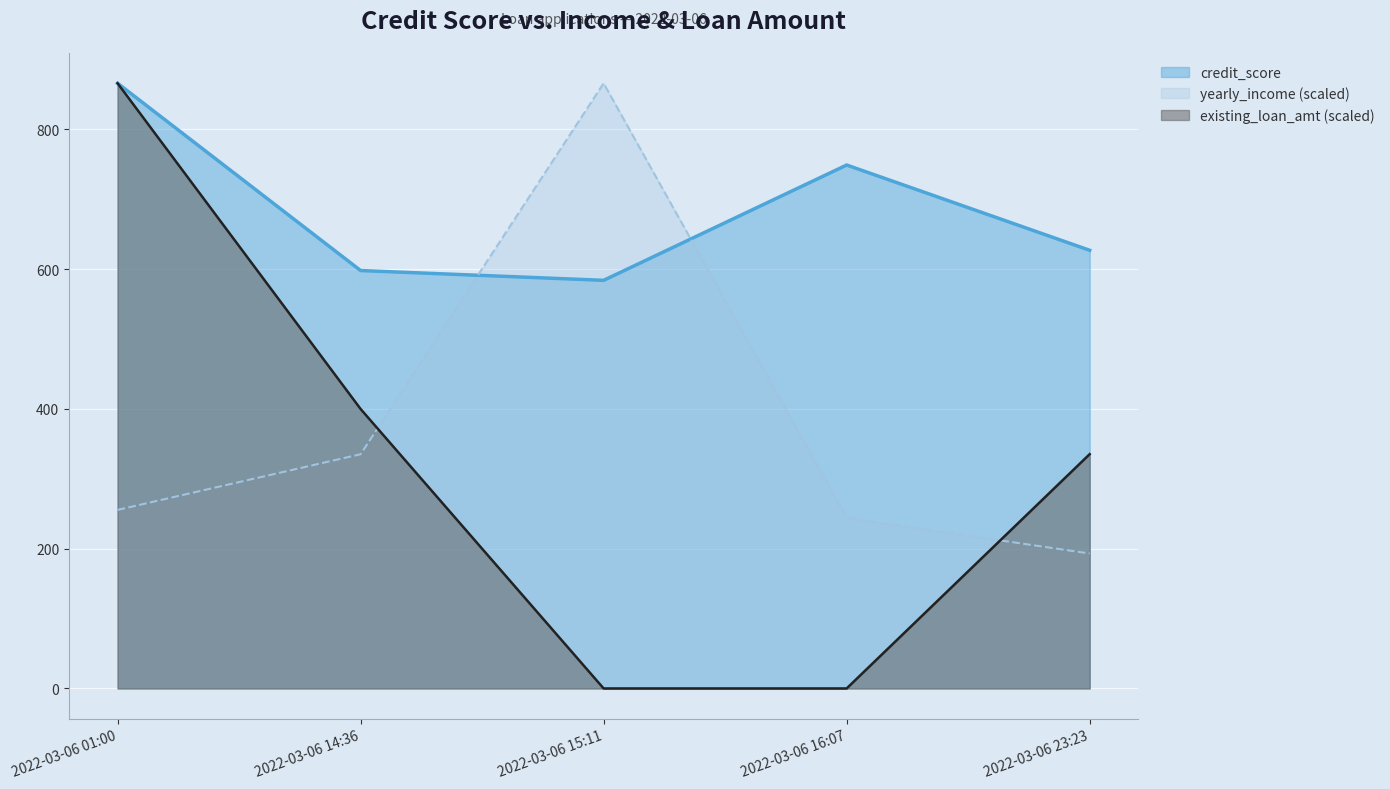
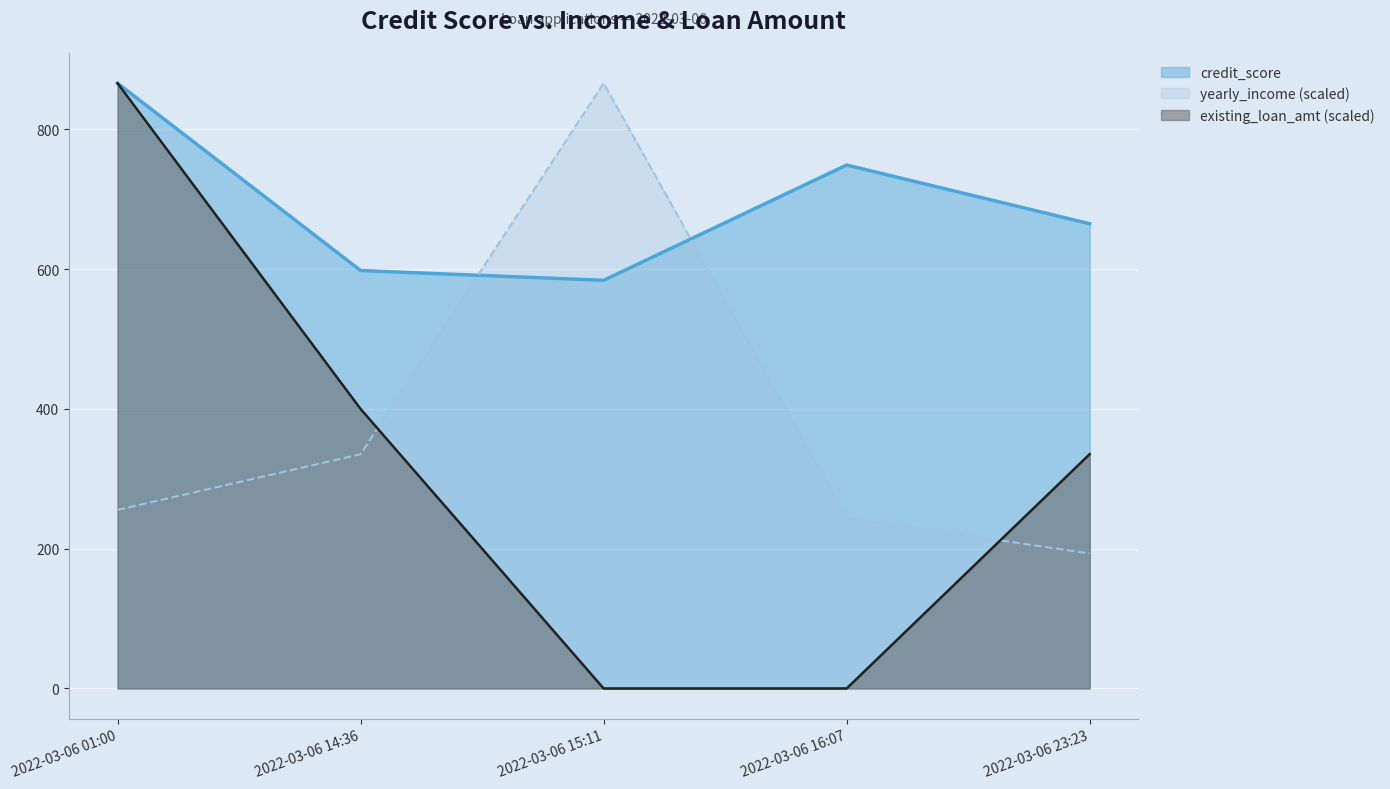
  {
    "credit_score": {
      "2022-03-06 14:36": 600,
      "2022-03-06 15:11": 580,
      "2022-03-06 16:07": 750,
-     "2022-03-06 23:23": 630
+     "2022-03-06 23:23": 670
    },
    "yearly_income (scaled)": {
      "2022-03-06 01:00": 260,
      "2022-03-06 14:36": 340,
      "2022-03-06 15:11": 870,
      "2022-03-06 16:07": 240,
      "2022-03-06 23:23": 190
    },
    "existing_loan_amt (scaled)": {
      "2022-03-06 14:36": 400,
      "2022-03-06 15:11": 0,
      "2022-03-06 16:07": 0,
      "2022-03-06 23:23": 340
    }
  }
